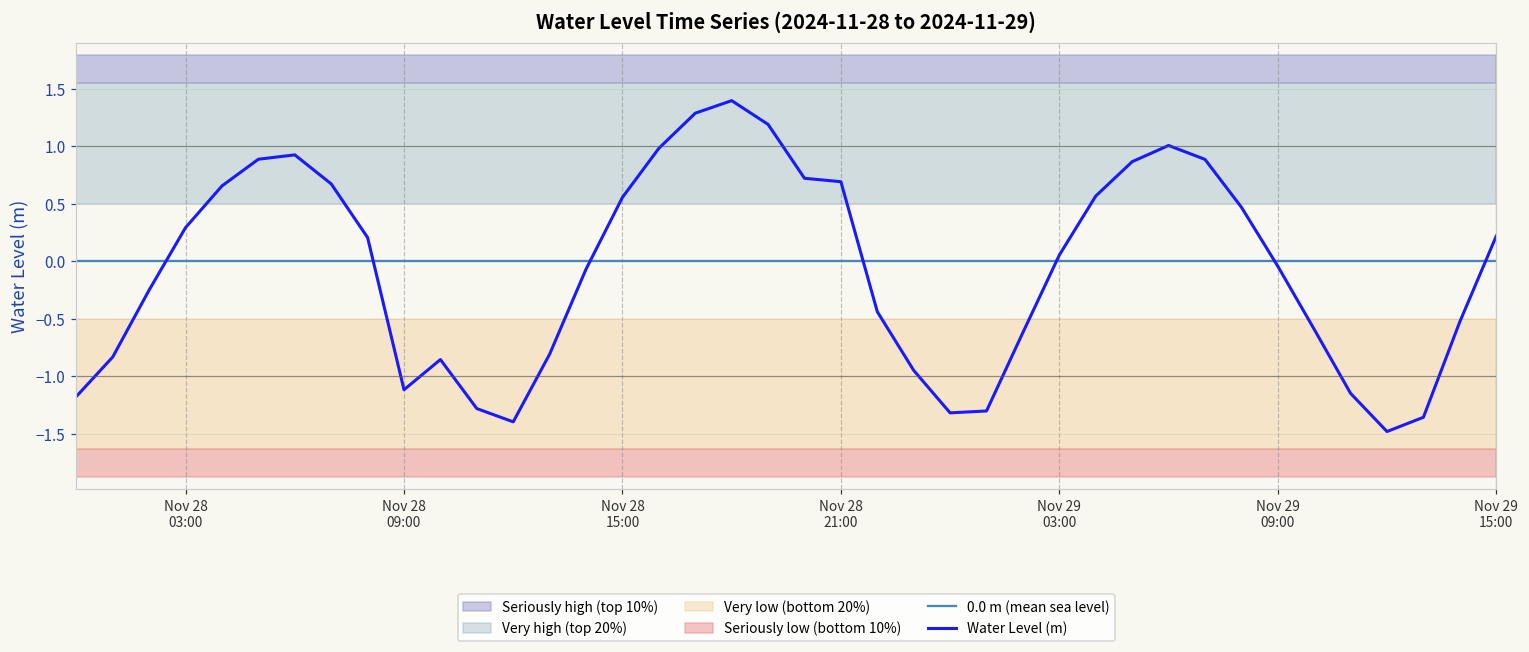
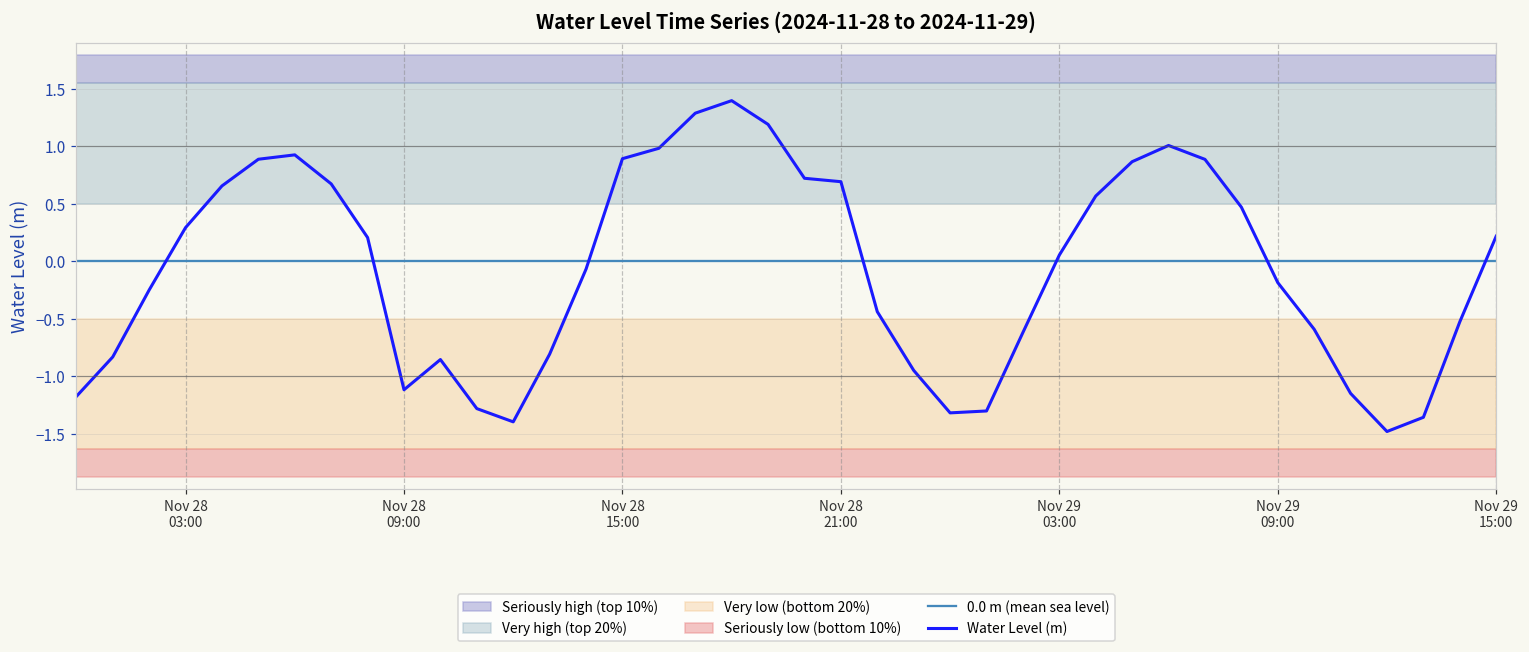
  {
    "0.0 m (mean sea level)": {
      "Nov 28 03:00": 0.00,
      "Nov 28 09:00": 0.00,
      "Nov 28 15:00": 0.00,
      "Nov 28 21:00": 0.00,
      "Nov 29 03:00": 0.00,
      "Nov 29 09:00": 0.00,
      "Nov 29 15:00": 0.00
    },
    "Water Level (m)": {
      "Nov 28 03:00": 0.29,
      "Nov 28 09:00": -1.12,
-     "Nov 28 15:00": 0.56,
+     "Nov 28 15:00": 0.89,
      "Nov 28 21:00": 0.69,
      "Nov 29 03:00": 0.05,
-     "Nov 29 09:00": -0.04,
+     "Nov 29 09:00": -0.18,
      "Nov 29 15:00": 0.22
    }
  }
